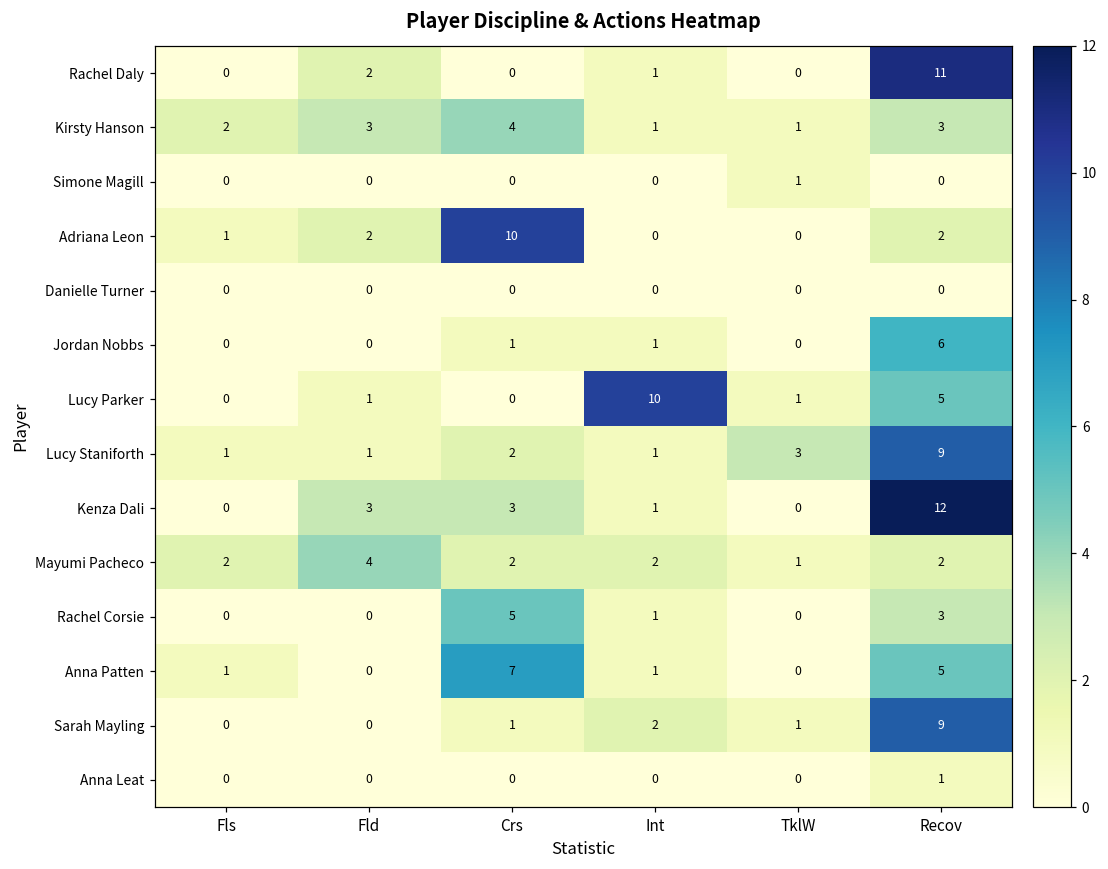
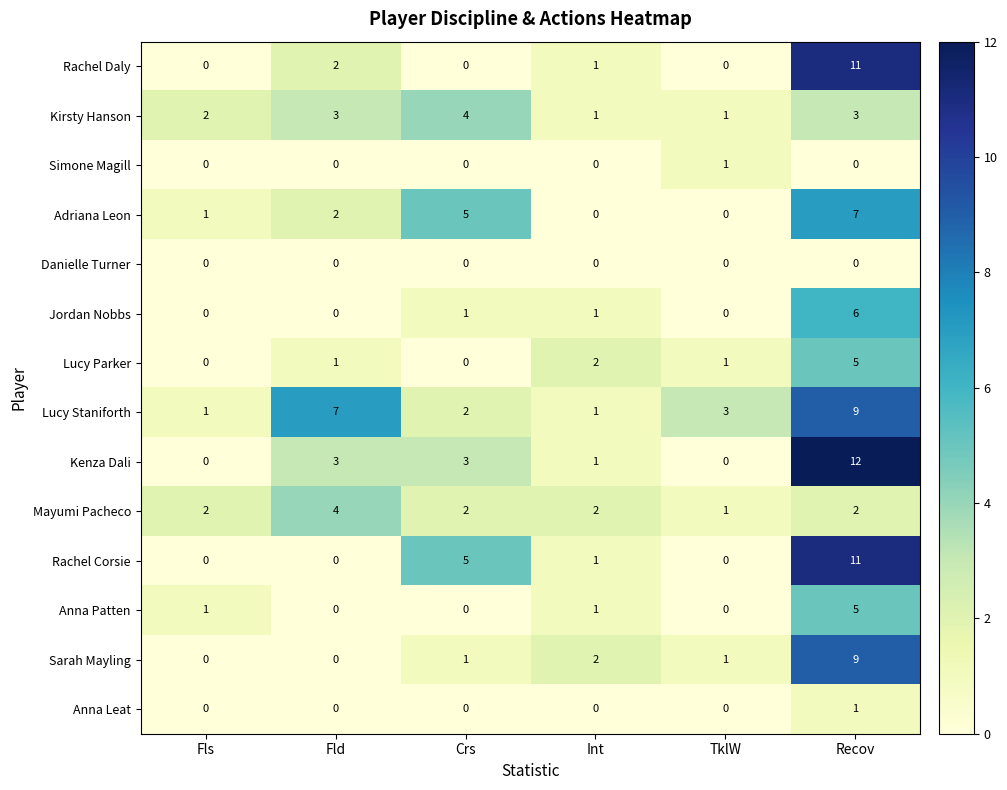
  {
    "Rachel Daly": {
      "Fls": 0,
      "Fld": 2,
      "Crs": 0,
      "Int": 1,
      "TklW": 0,
      "Recov": 11
    },
    "Kirsty Hanson": {
      "Fls": 2,
      "Fld": 3,
      "Crs": 4,
      "Int": 1,
      "TklW": 1,
      "Recov": 3
    },
    "Simone Magill": {
      "Fls": 0,
      "Fld": 0,
      "Crs": 0,
      "Int": 0,
      "TklW": 1,
      "Recov": 0
    },
    "Adriana Leon": {
      "Fls": 1,
      "Fld": 2,
-     "Crs": 10,
+     "Crs": 5,
      "Int": 0,
      "TklW": 0,
-     "Recov": 2
+     "Recov": 7
    },
    "Danielle Turner": {
      "Fls": 0,
      "Fld": 0,
      "Crs": 0,
      "Int": 0,
      "TklW": 0,
      "Recov": 0
    },
    "Jordan Nobbs": {
      "Fls": 0,
      "Fld": 0,
      "Crs": 1,
      "Int": 1,
      "TklW": 0,
      "Recov": 6
    },
    "Lucy Parker": {
      "Fls": 0,
      "Fld": 1,
      "Crs": 0,
-     "Int": 10,
+     "Int": 2,
      "TklW": 1,
      "Recov": 5
    },
    "Lucy Staniforth": {
      "Fls": 1,
-     "Fld": 1,
+     "Fld": 7,
      "Crs": 2,
      "Int": 1,
      "TklW": 3,
      "Recov": 9
    },
    "Kenza Dali": {
      "Fls": 0,
      "Fld": 3,
      "Crs": 3,
      "Int": 1,
      "TklW": 0,
      "Recov": 12
    },
    "Mayumi Pacheco": {
      "Fls": 2,
      "Fld": 4,
      "Crs": 2,
      "Int": 2,
      "TklW": 1,
      "Recov": 2
    },
    "Rachel Corsie": {
      "Fls": 0,
      "Fld": 0,
      "Crs": 5,
      "Int": 1,
      "TklW": 0,
-     "Recov": 3
+     "Recov": 11
    },
    "Anna Patten": {
      "Fls": 1,
      "Fld": 0,
-     "Crs": 7,
+     "Crs": 0,
      "Int": 1,
      "TklW": 0,
      "Recov": 5
    },
    "Sarah Mayling": {
      "Fls": 0,
      "Fld": 0,
      "Crs": 1,
      "Int": 2,
      "TklW": 1,
      "Recov": 9
    },
    "Anna Leat": {
      "Fls": 0,
      "Fld": 0,
      "Crs": 0,
      "Int": 0,
      "TklW": 0,
      "Recov": 1
    }
  }
